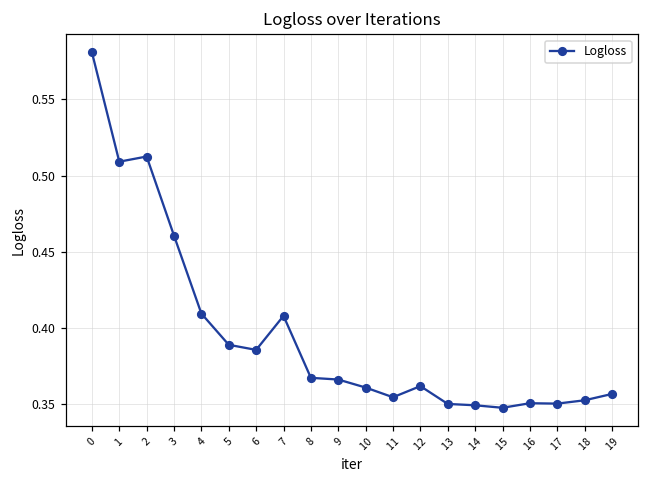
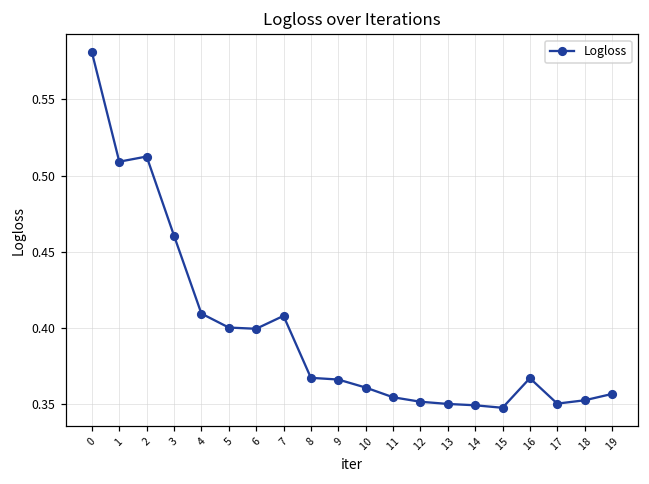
  {
    "0": 0.581,
    "1": 0.509,
    "2": 0.513,
    "3": 0.461,
    "4": 0.409,
-   "5": 0.389,
-   "6": 0.386,
+   "5": 0.400,
+   "6": 0.399,
    "7": 0.408,
    "8": 0.367,
    "9": 0.366,
    "10": 0.361,
    "11": 0.355,
-   "12": 0.362,
+   "12": 0.352,
    "13": 0.350,
    "14": 0.349,
    "15": 0.348,
-   "16": 0.351,
+   "16": 0.367,
    "17": 0.350,
    "18": 0.353,
    "19": 0.357
  }
